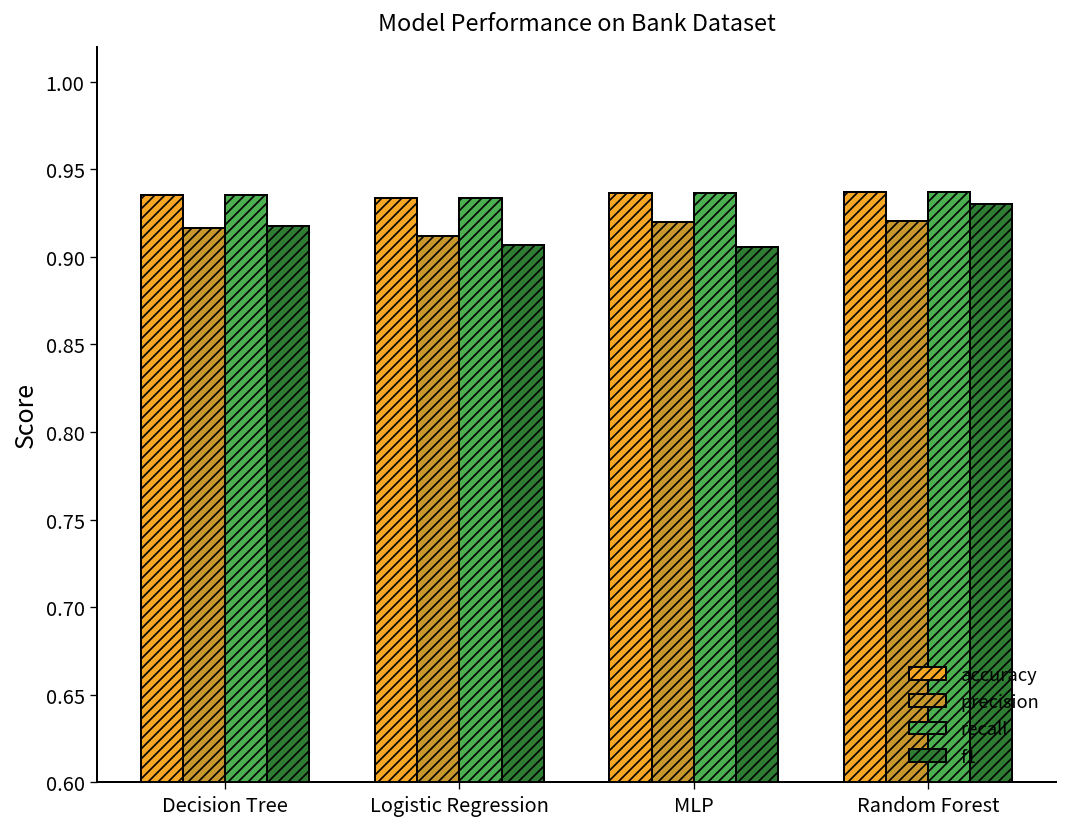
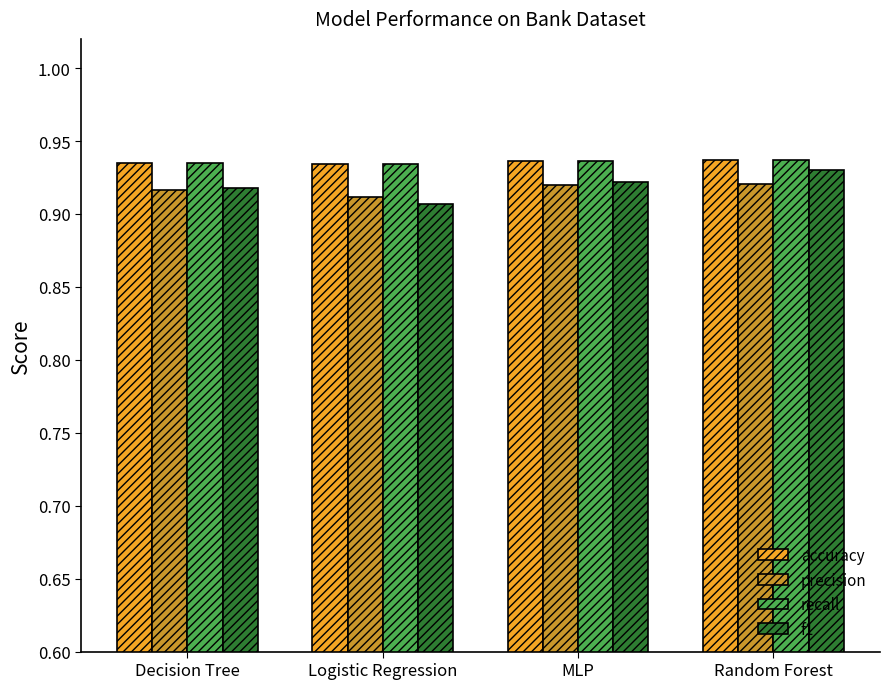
  {
    "recall": {
      "Decision Tree": 0.935,
      "Logistic Regression": 0.934,
      "MLP": 0.936,
      "Random Forest": 0.937
    },
    "f1": {
      "Decision Tree": 0.918,
      "Logistic Regression": 0.907,
-     "MLP": 0.906,
+     "MLP": 0.922,
      "Random Forest": 0.930
    }
  }
